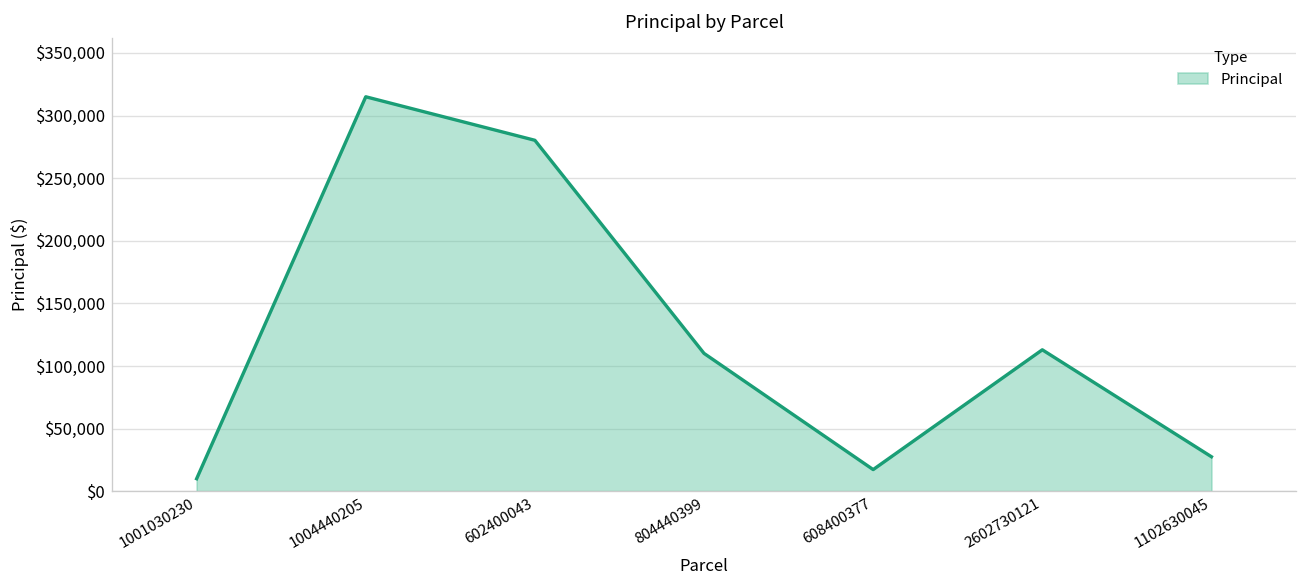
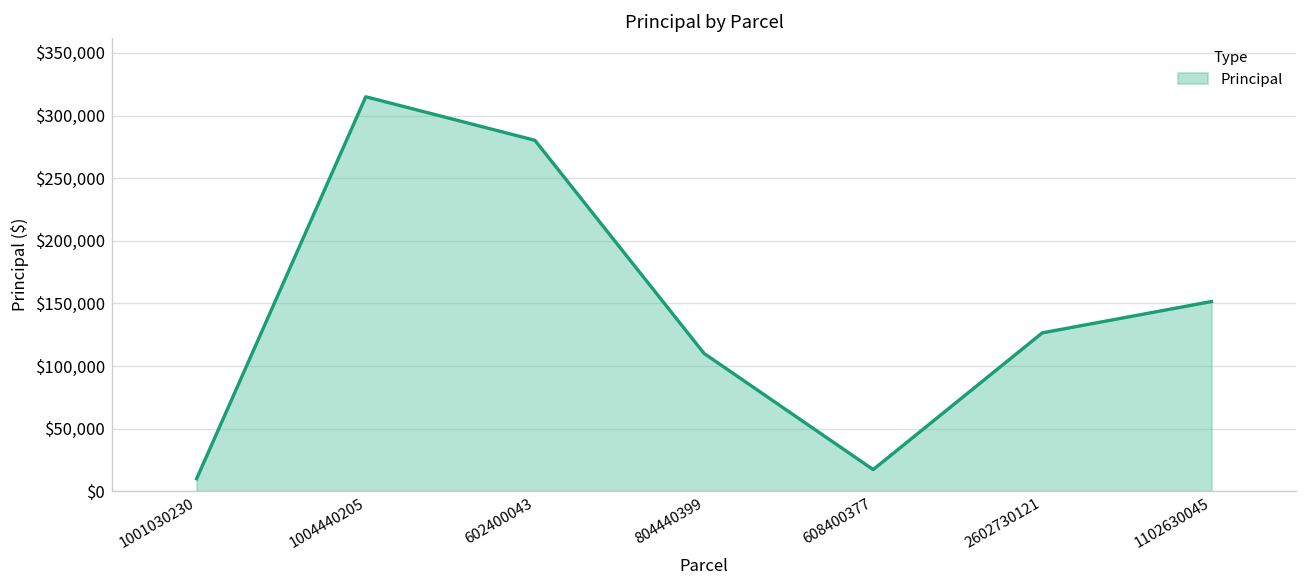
  {
    "1001030230": "$10,000",
    "1004440205": "$315,000",
    "602400043": "$280,000",
    "804440399": "$110,000",
    "608400377": "$17,000",
-   "2602730121": "$113,000",
-   "1102630045": "$28,000"
+   "2602730121": "$126,000",
+   "1102630045": "$151,000"
  }
